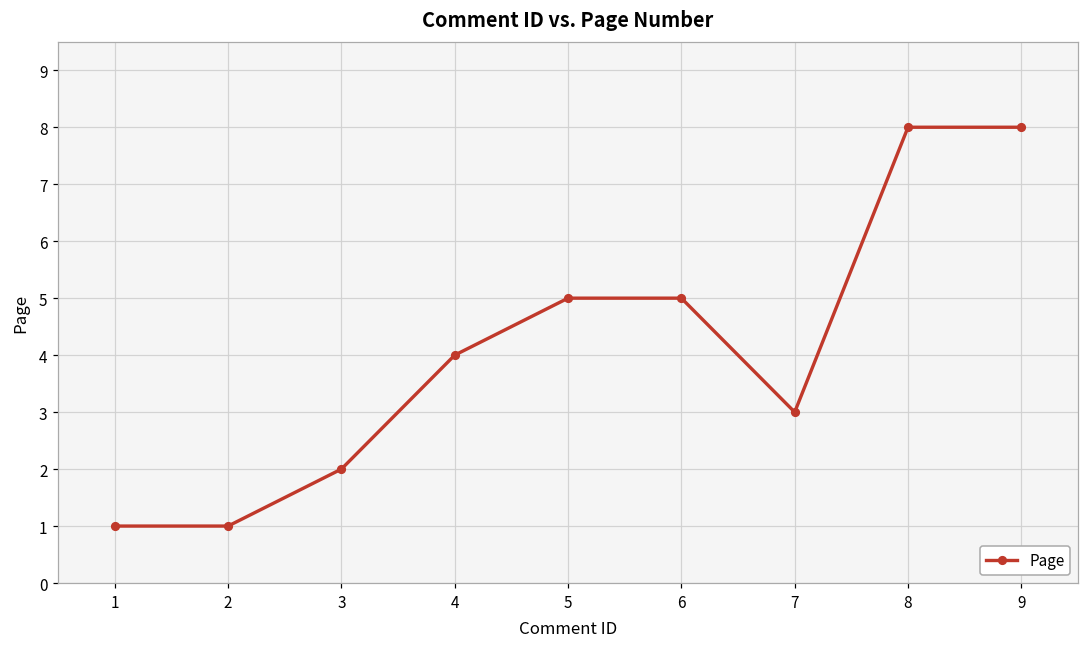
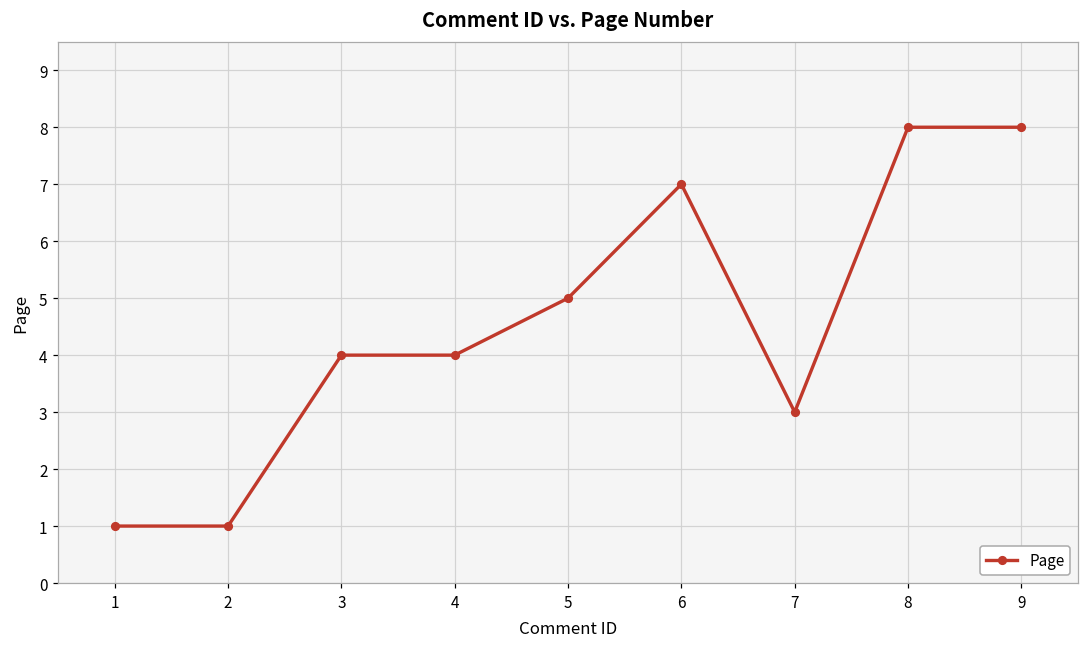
  {
    "1": 1,
    "2": 1,
-   "3": 2,
+   "3": 4,
    "4": 4,
    "5": 5,
-   "6": 5,
+   "6": 7,
    "7": 3,
    "8": 8,
    "9": 8
  }
